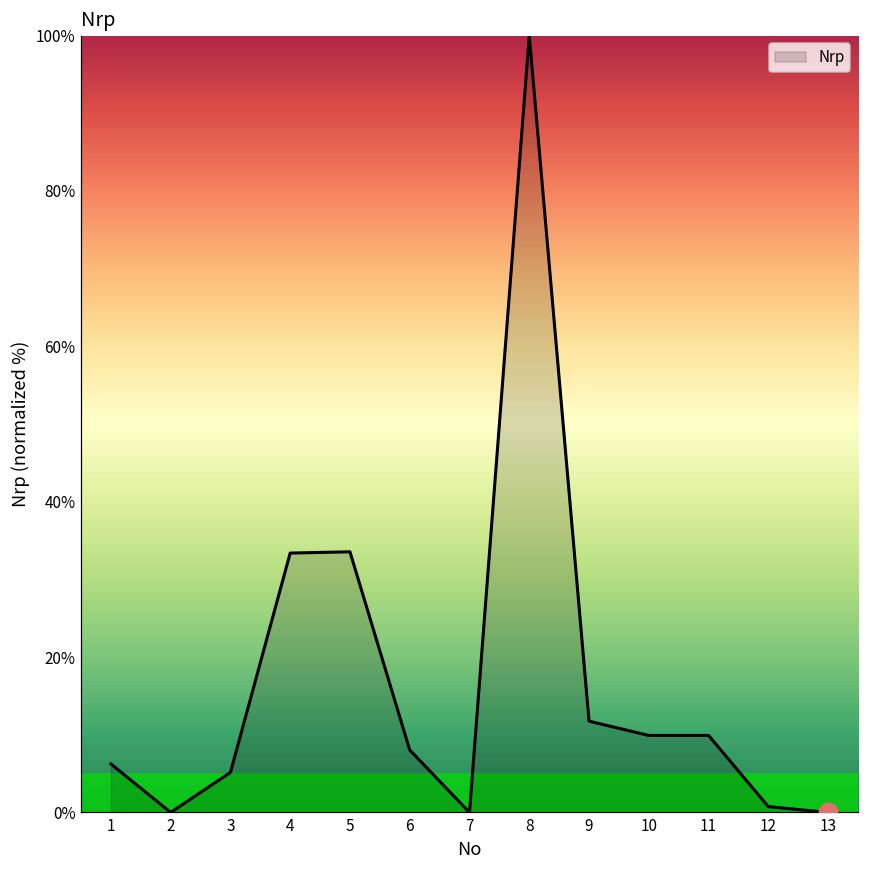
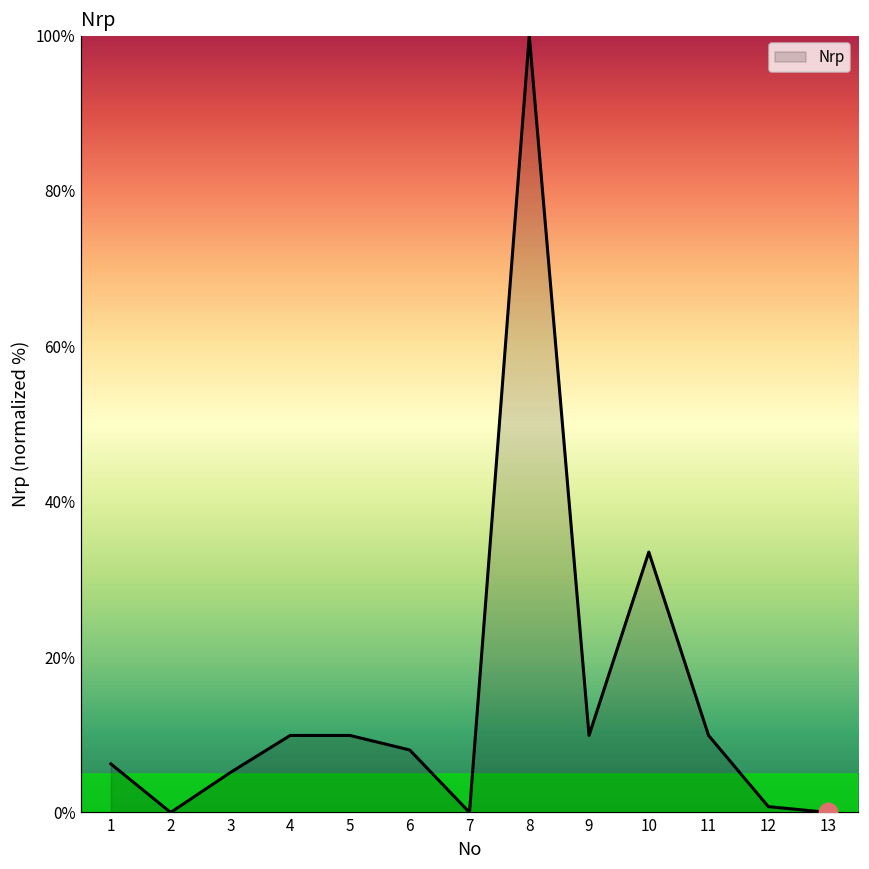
  {
    "Nrp": {
      "1": "6%",
      "3": "5%",
-     "4": "33%",
-     "5": "34%",
+     "4": "10%",
+     "5": "10%",
      "6": "8%",
      "8": "100%",
-     "9": "12%",
-     "10": "10%",
+     "9": "10%",
+     "10": "34%",
      "11": "10%"
    }
  }
